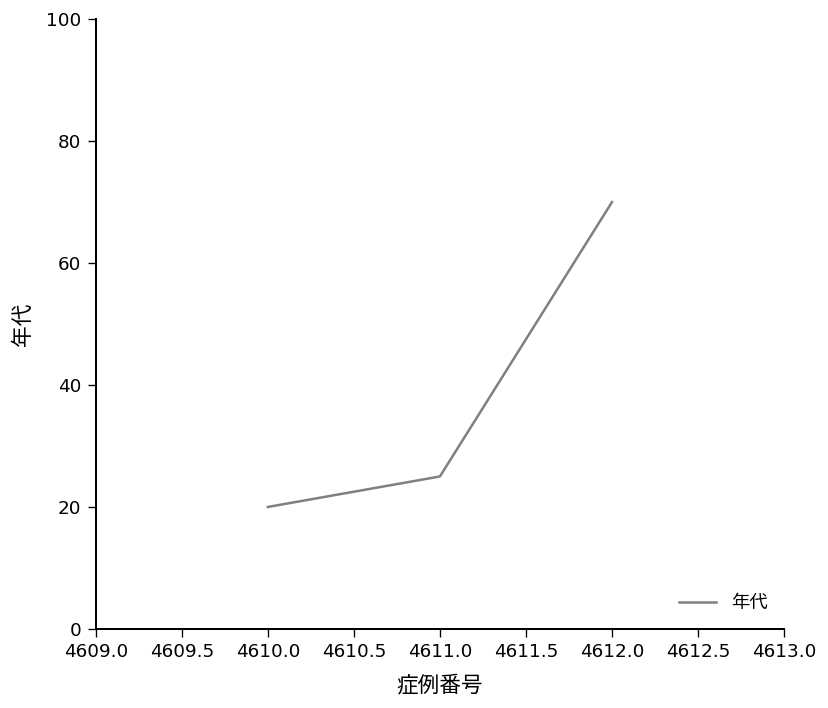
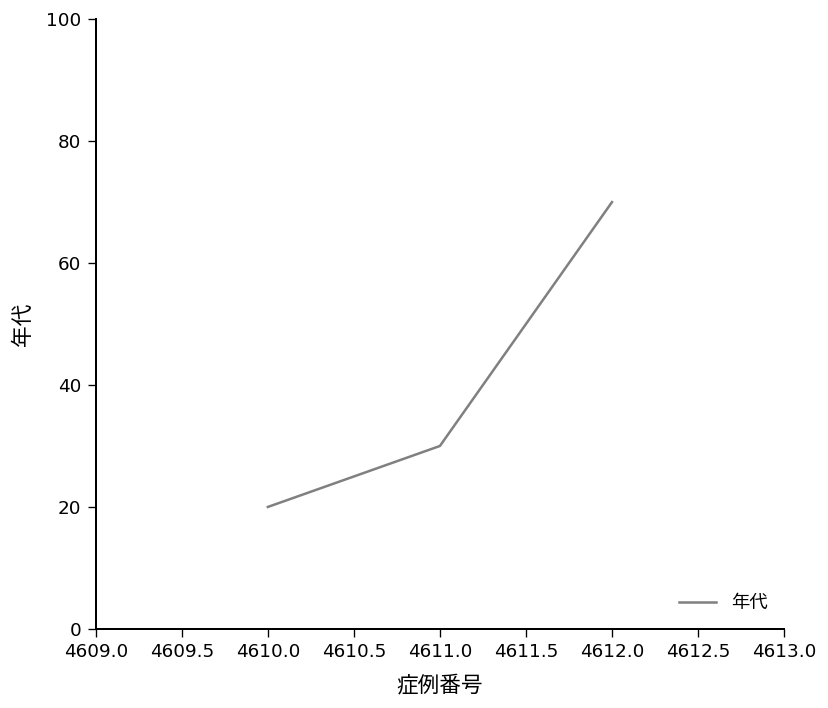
  {
    "4610.0": 20,
-   "4611.0": 25,
+   "4611.0": 30,
    "4612.0": 70
  }
